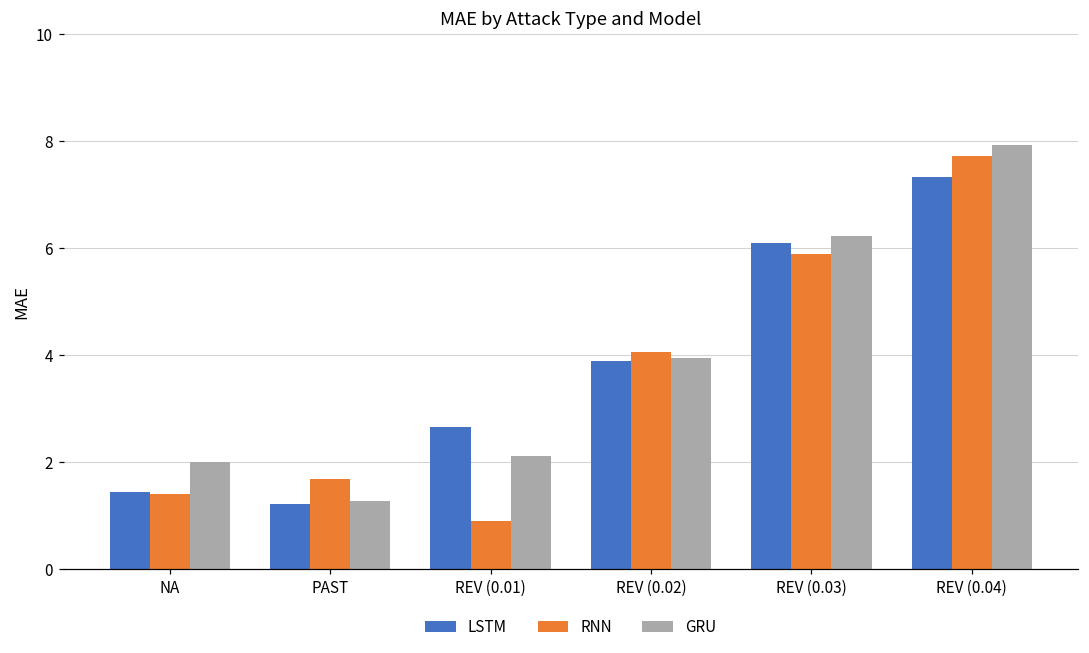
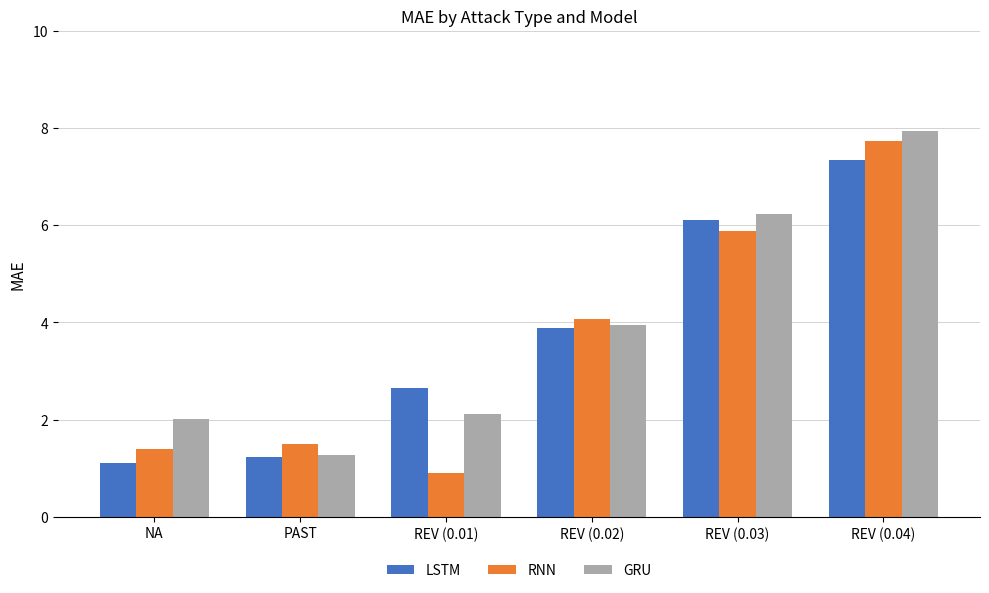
  {
    "LSTM": {
-     "NA": 1.4,
+     "NA": 1.1,
      "PAST": 1.2,
      "REV (0.01)": 2.7,
      "REV (0.02)": 3.9,
      "REV (0.03)": 6.1,
      "REV (0.04)": 7.3
    },
    "RNN": {
      "NA": 1.4,
-     "PAST": 1.7,
+     "PAST": 1.5,
      "REV (0.01)": 0.9,
      "REV (0.02)": 4.1,
      "REV (0.03)": 5.9,
      "REV (0.04)": 7.7
    },
    "GRU": {
      "NA": 2.0,
      "PAST": 1.3,
      "REV (0.01)": 2.1,
      "REV (0.02)": 3.9,
      "REV (0.03)": 6.2,
      "REV (0.04)": 7.9
    }
  }
